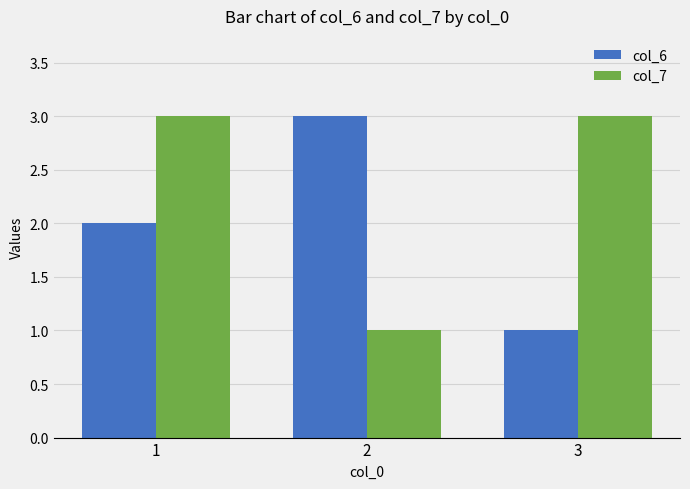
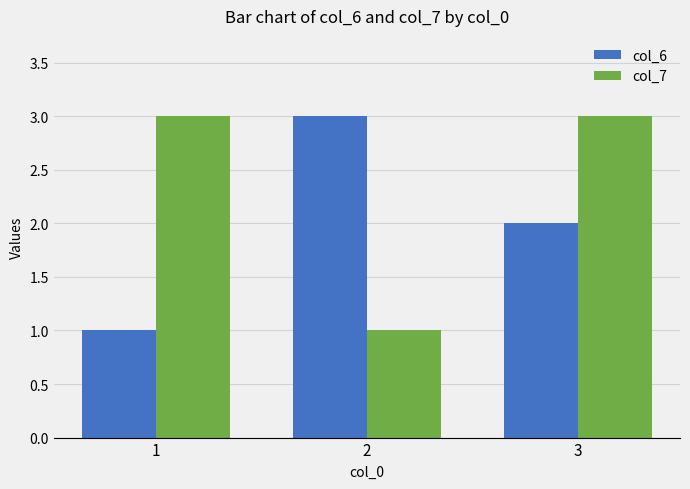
  {
    "col_6": {
-     "1": 2,
+     "1": 1,
      "2": 3,
-     "3": 1
+     "3": 2
    },
    "col_7": {
      "1": 3,
      "2": 1,
      "3": 3
    }
  }
